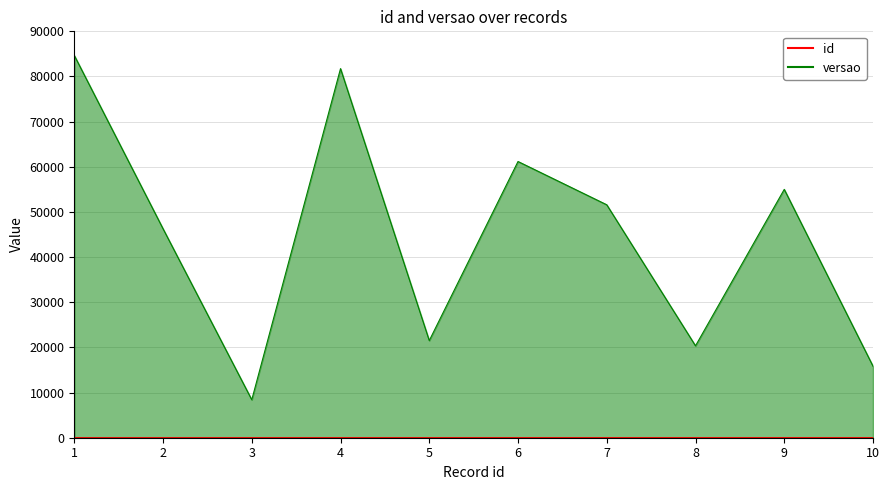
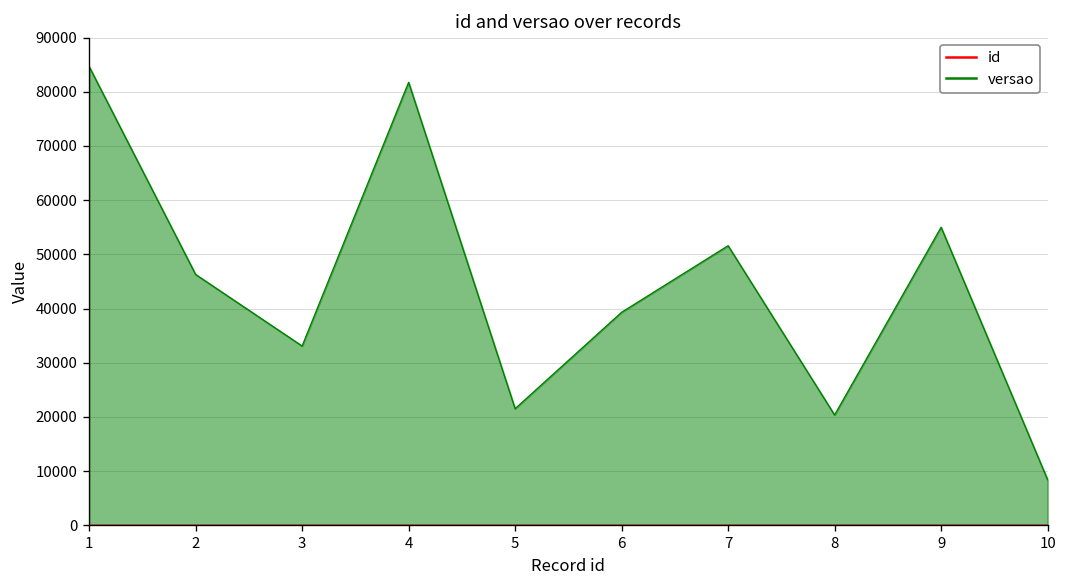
  {
    "id": {
      "1": 0,
      "2": 0,
      "3": 0,
      "4": 0,
      "5": 0,
      "6": 0,
      "7": 0,
      "8": 0,
      "9": 0,
      "10": 0
    },
    "versao": {
      "1": 85000,
      "2": 46000,
-     "3": 8000,
+     "3": 33000,
      "4": 82000,
      "5": 22000,
-     "6": 61000,
+     "6": 39000,
      "7": 52000,
      "8": 20000,
      "9": 55000,
-     "10": 16000
+     "10": 8000
    }
  }
